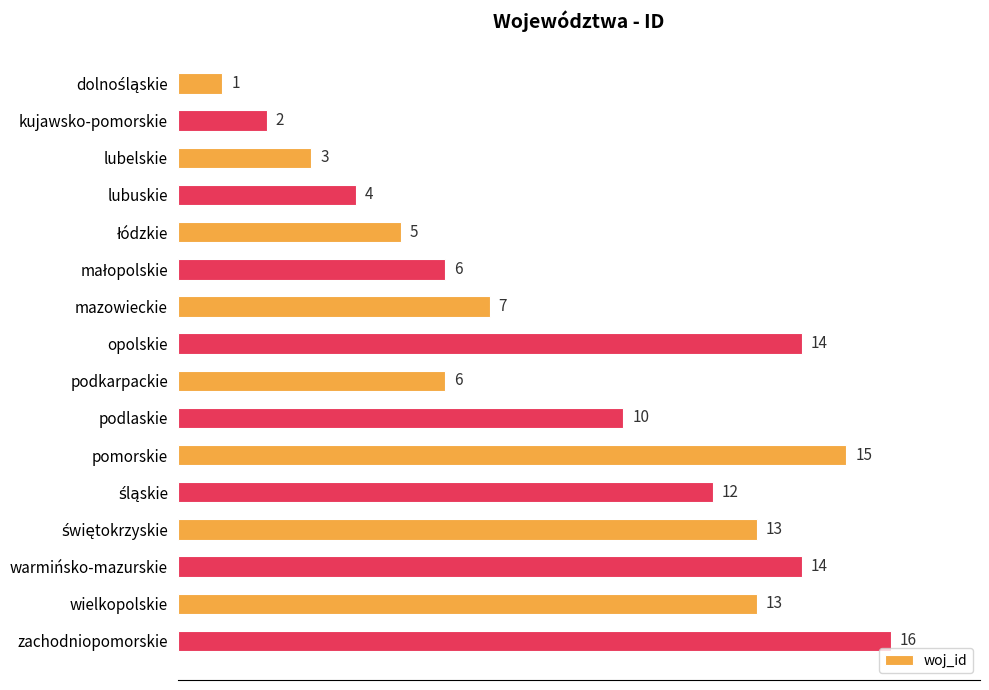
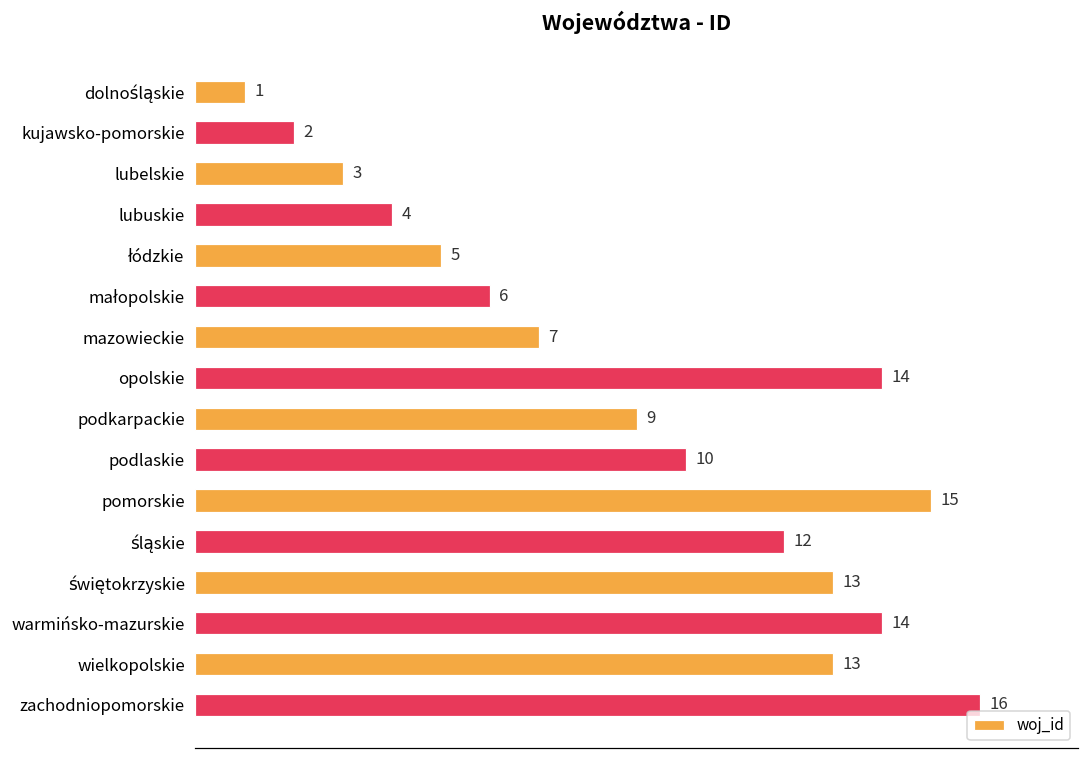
  {
    "dolnośląskie": 1,
    "kujawsko-pomorskie": 2,
    "lubelskie": 3,
    "lubuskie": 4,
    "łódzkie": 5,
    "małopolskie": 6,
    "mazowieckie": 7,
    "opolskie": 14,
-   "podkarpackie": 6,
+   "podkarpackie": 9,
    "podlaskie": 10,
    "pomorskie": 15,
    "śląskie": 12,
    "świętokrzyskie": 13,
    "warmińsko-mazurskie": 14,
    "wielkopolskie": 13
  }
